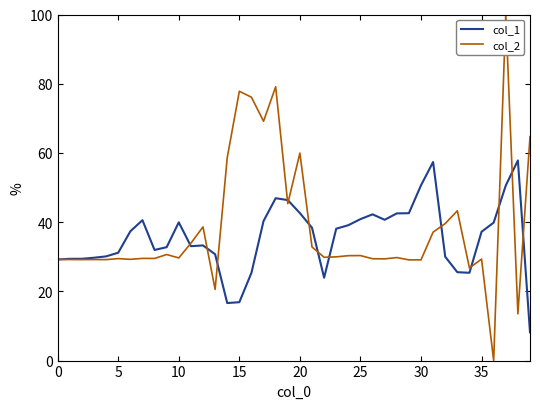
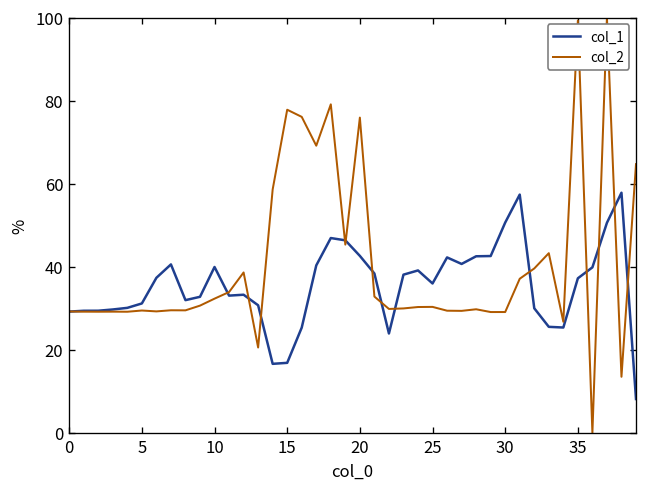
  {
    "col_1": {
      "5": 31,
      "10": 40,
      "15": 17,
      "20": 43,
-     "25": 41,
+     "25": 36,
      "30": 51,
      "35": 37
    },
    "col_2": {
      "5": 29,
-     "10": 30,
+     "10": 32,
      "15": 78,
-     "20": 60,
+     "20": 76,
      "25": 30,
      "30": 29,
-     "35": 29
+     "35": 99
    }
  }
